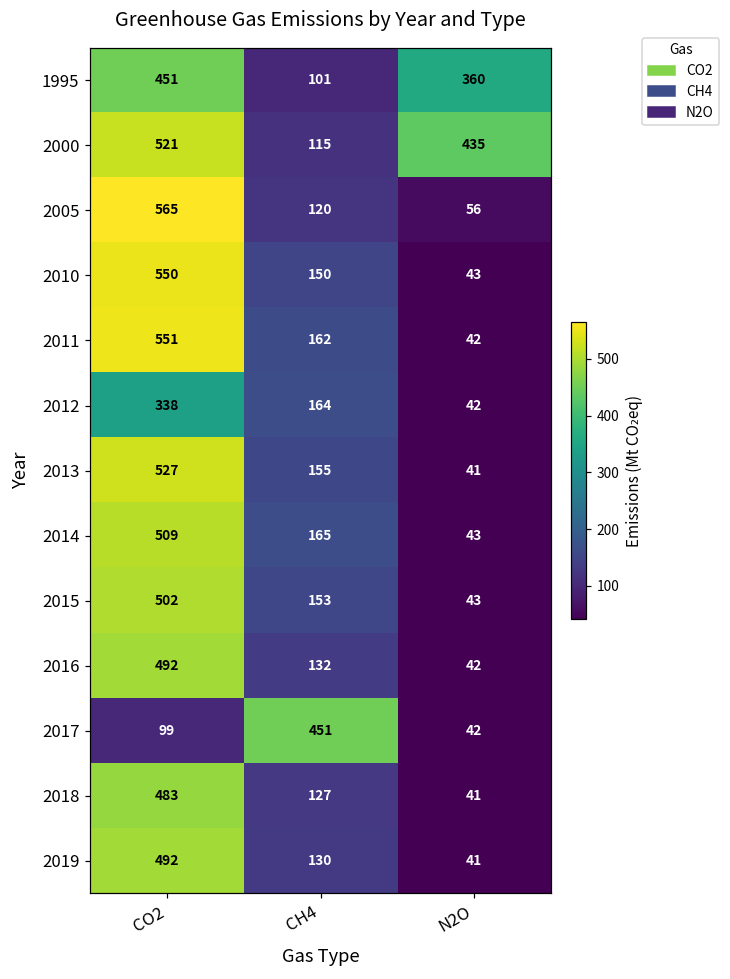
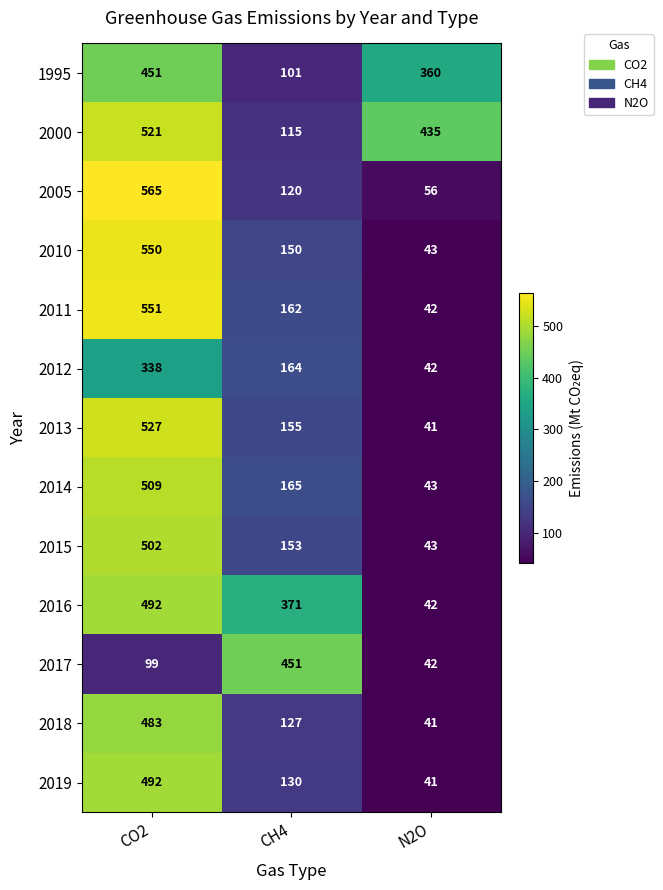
  {
    "1995": {
      "CO2": 451,
      "CH4": 101,
      "N2O": 360
    },
    "2000": {
      "CO2": 521,
      "CH4": 115,
      "N2O": 435
    },
    "2005": {
      "CO2": 565,
      "CH4": 120,
      "N2O": 56
    },
    "2010": {
      "CO2": 550,
      "CH4": 150,
      "N2O": 43
    },
    "2011": {
      "CO2": 551,
      "CH4": 162,
      "N2O": 42
    },
    "2012": {
      "CO2": 338,
      "CH4": 164,
      "N2O": 42
    },
    "2013": {
      "CO2": 527,
      "CH4": 155,
      "N2O": 41
    },
    "2014": {
      "CO2": 509,
      "CH4": 165,
      "N2O": 43
    },
    "2015": {
      "CO2": 502,
      "CH4": 153,
      "N2O": 43
    },
    "2016": {
      "CO2": 492,
-     "CH4": 132,
+     "CH4": 371,
      "N2O": 42
    },
    "2017": {
      "CO2": 99,
      "CH4": 451,
      "N2O": 42
    },
    "2018": {
      "CO2": 483,
      "CH4": 127,
      "N2O": 41
    },
    "2019": {
      "CO2": 492,
      "CH4": 130,
      "N2O": 41
    }
  }
